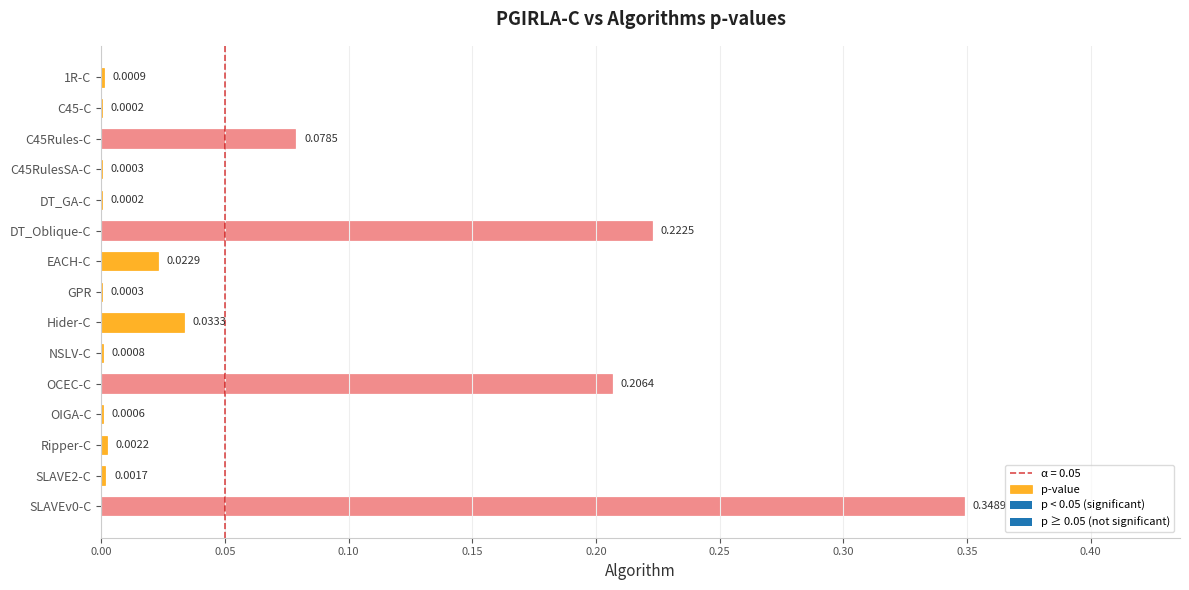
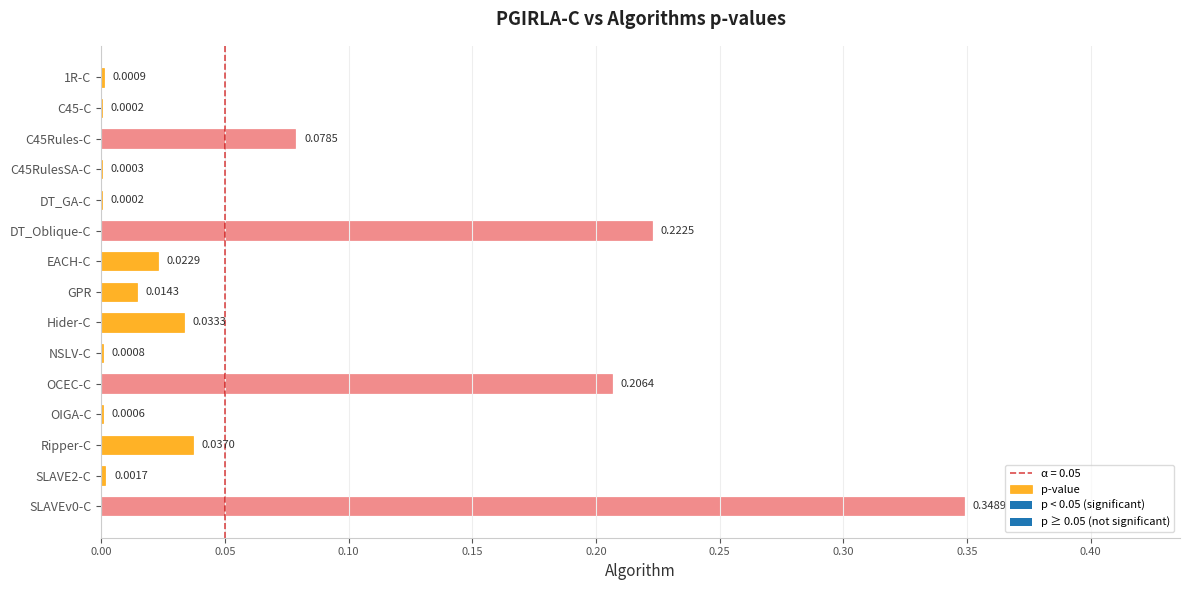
  {
    "1R-C": 0.0009,
    "C45-C": 0.0002,
    "C45Rules-C": 0.0785,
    "C45RulesSA-C": 0.0003,
    "DT_GA-C": 0.0002,
    "DT_Oblique-C": 0.2225,
    "EACH-C": 0.0229,
-   "GPR": 0.0003,
+   "GPR": 0.0143,
    "Hider-C": 0.0333,
    "NSLV-C": 0.0008,
    "OCEC-C": 0.2064,
    "OIGA-C": 0.0006,
-   "Ripper-C": 0.0022,
+   "Ripper-C": 0.0370,
    "SLAVE2-C": 0.0017
  }
